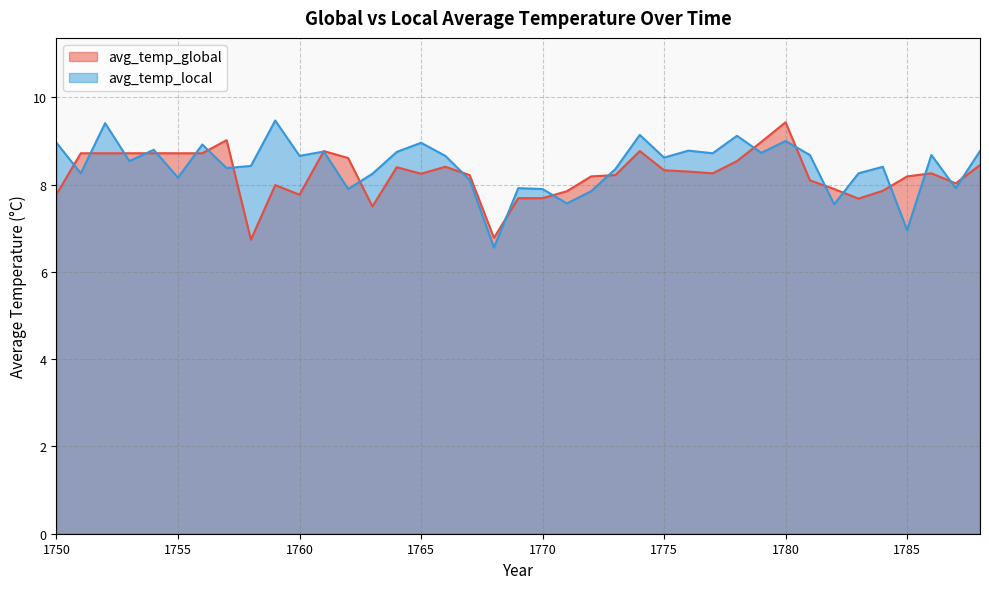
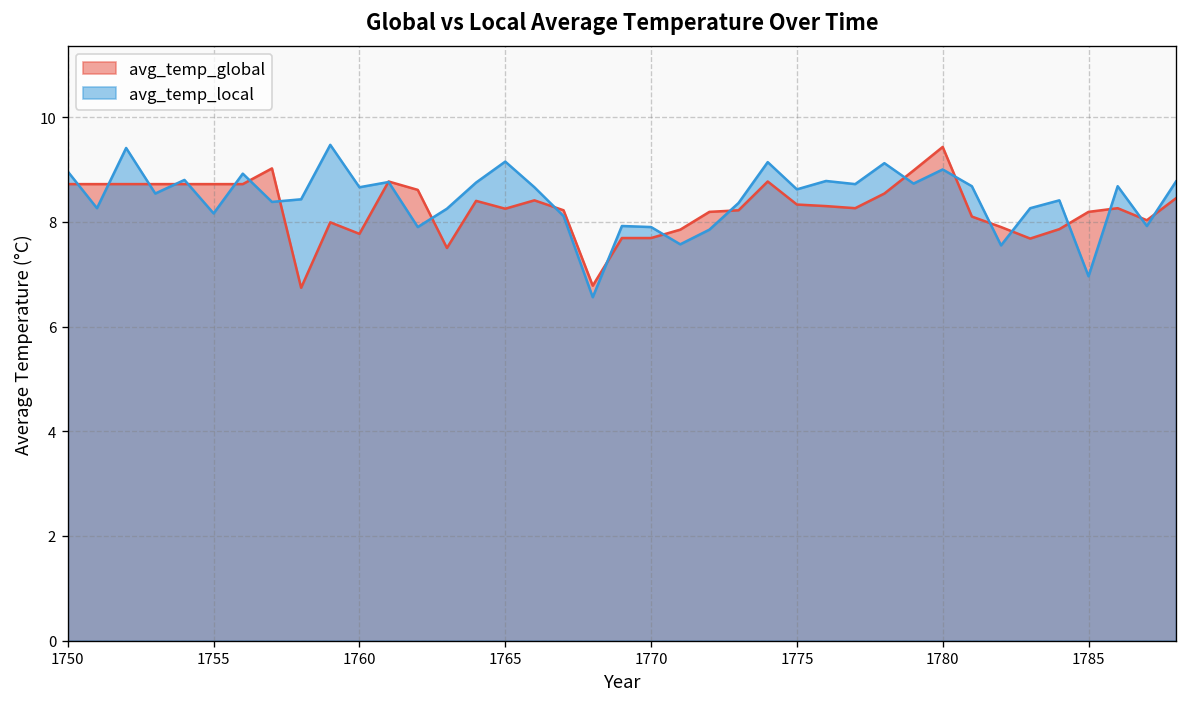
  {
    "avg_temp_global": {
-     "1750": 7.8,
+     "1750": 8.7,
      "1755": 8.7,
      "1760": 7.8,
      "1765": 8.3,
      "1770": 7.7,
      "1775": 8.3,
      "1780": 9.4,
      "1785": 8.2
    },
    "avg_temp_local": {
      "1750": 9.0,
      "1755": 8.2,
      "1760": 8.7,
-     "1765": 9.0,
+     "1765": 9.2,
      "1770": 7.9,
      "1775": 8.6,
      "1780": 9.0,
      "1785": 7.0
    }
  }
